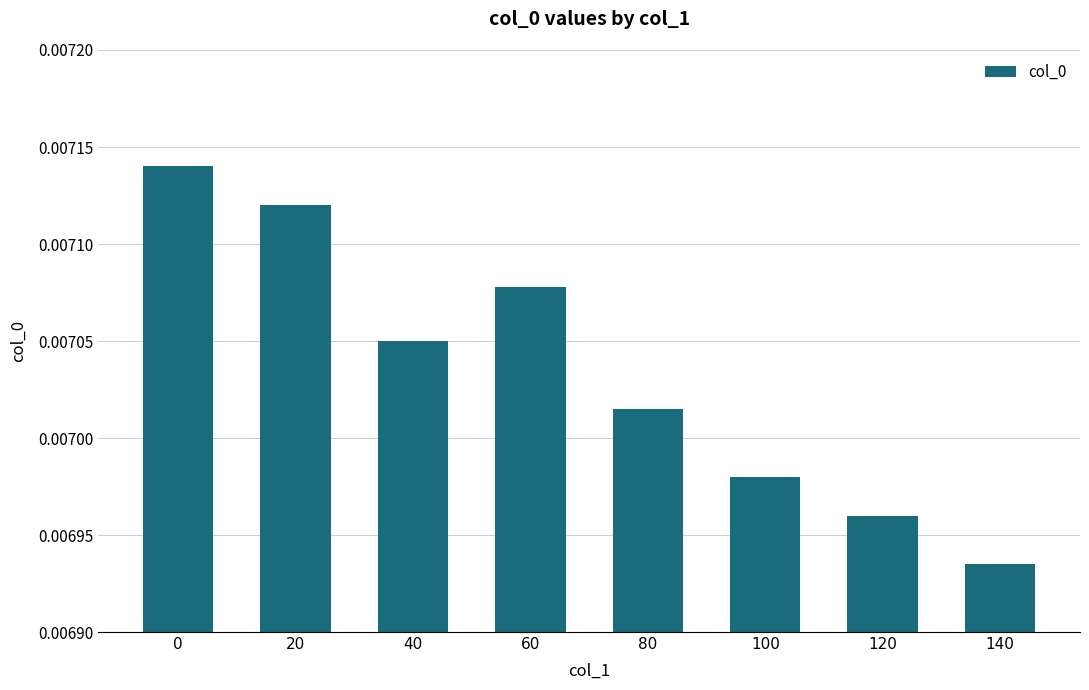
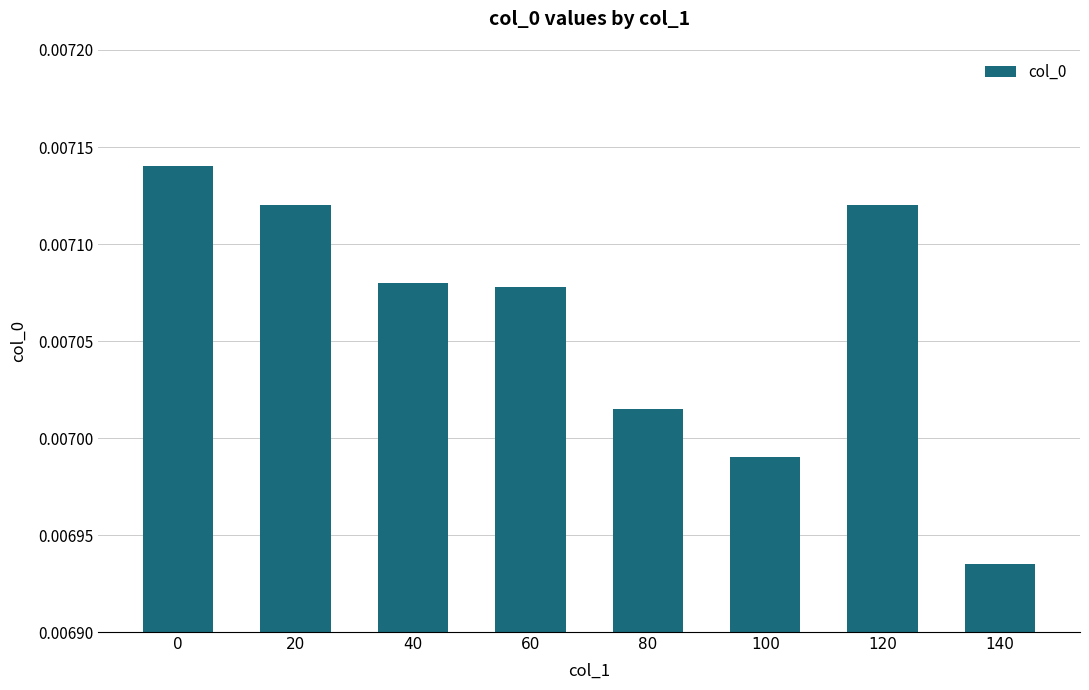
  {
    "0": 0.00714,
    "20": 0.00712,
-   "40": 0.00705,
+   "40": 0.00708,
    "60": 0.007078,
    "80": 0.007015,
-   "100": 0.00698,
-   "120": 0.00696,
+   "100": 0.00699,
+   "120": 0.00712,
    "140": 0.006935
  }
